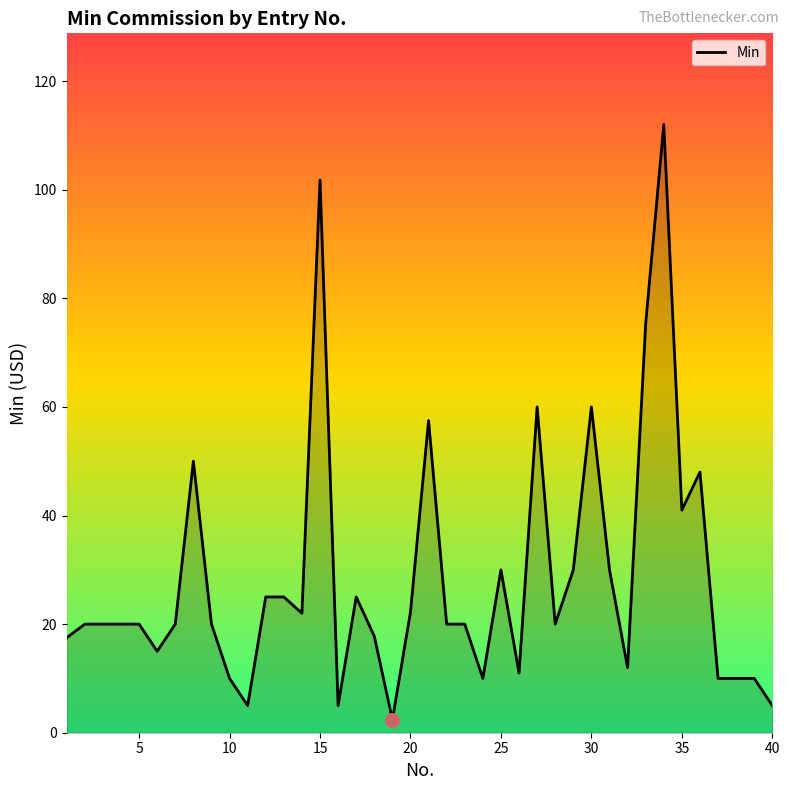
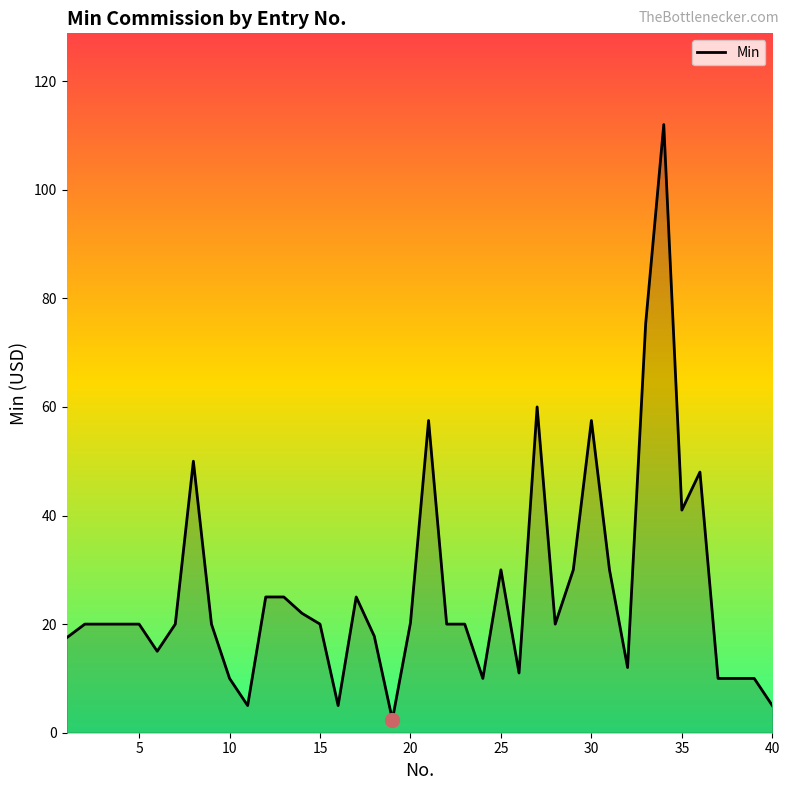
  {
    "Min": {
      "5": 20,
      "10": 10,
-     "15": 102,
-     "20": 22,
+     "15": 20,
+     "20": 20,
      "25": 30,
-     "30": 60,
+     "30": 58,
      "35": 41,
      "40": 5
    }
  }
